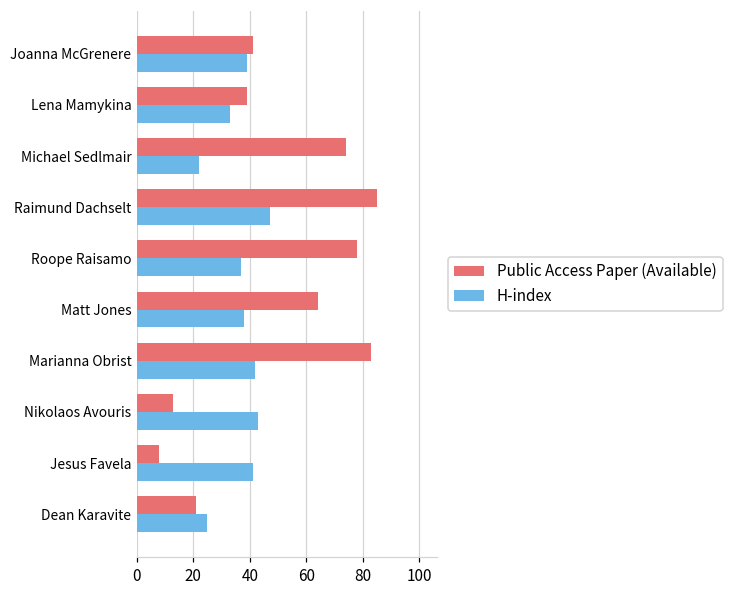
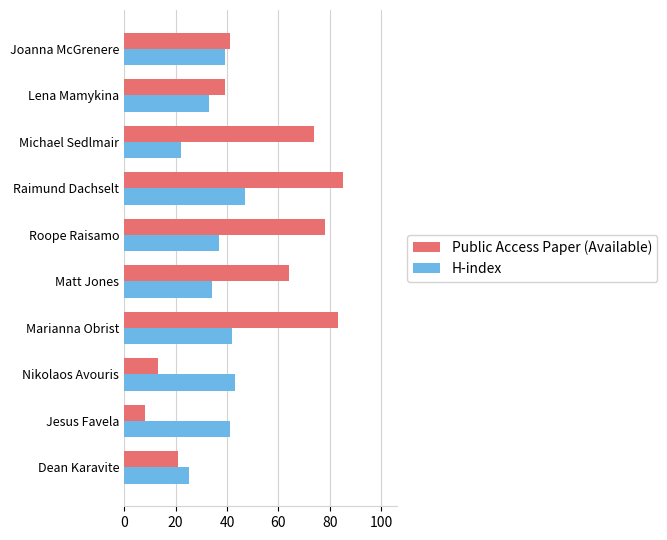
  {
    "Public Access Paper (Available)": {
      "Joanna McGrenere": 41,
      "Lena Mamykina": 39,
      "Michael Sedlmair": 74,
      "Raimund Dachselt": 85,
      "Roope Raisamo": 78,
      "Matt Jones": 64,
      "Marianna Obrist": 83,
      "Nikolaos Avouris": 13,
      "Jesus Favela": 8,
      "Dean Karavite": 21
    },
    "H-index": {
      "Joanna McGrenere": 39,
      "Lena Mamykina": 33,
      "Michael Sedlmair": 22,
      "Raimund Dachselt": 47,
      "Roope Raisamo": 37,
-     "Matt Jones": 38,
+     "Matt Jones": 34,
      "Marianna Obrist": 42,
      "Nikolaos Avouris": 43,
      "Jesus Favela": 41,
      "Dean Karavite": 25
    }
  }
